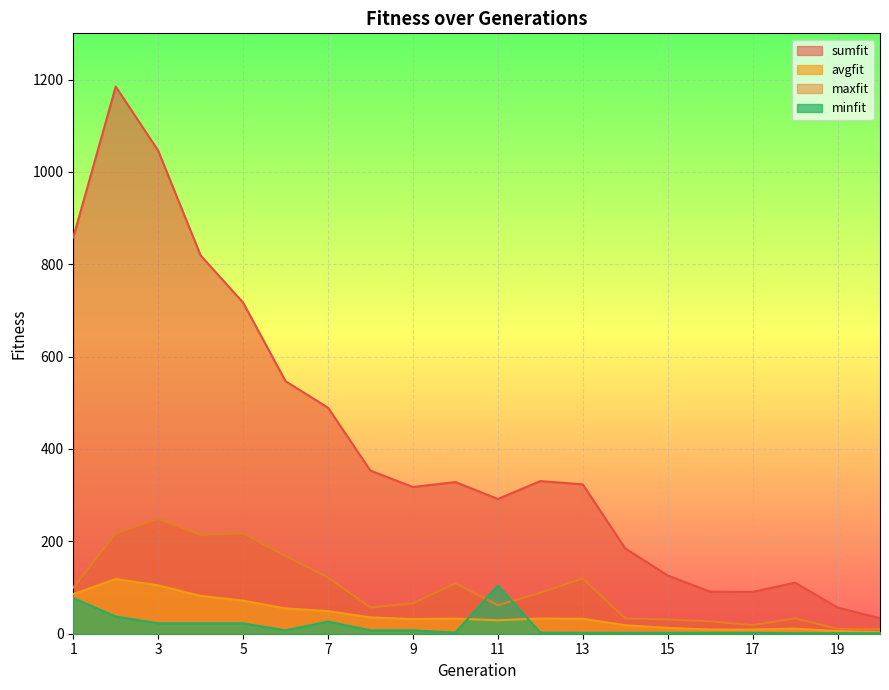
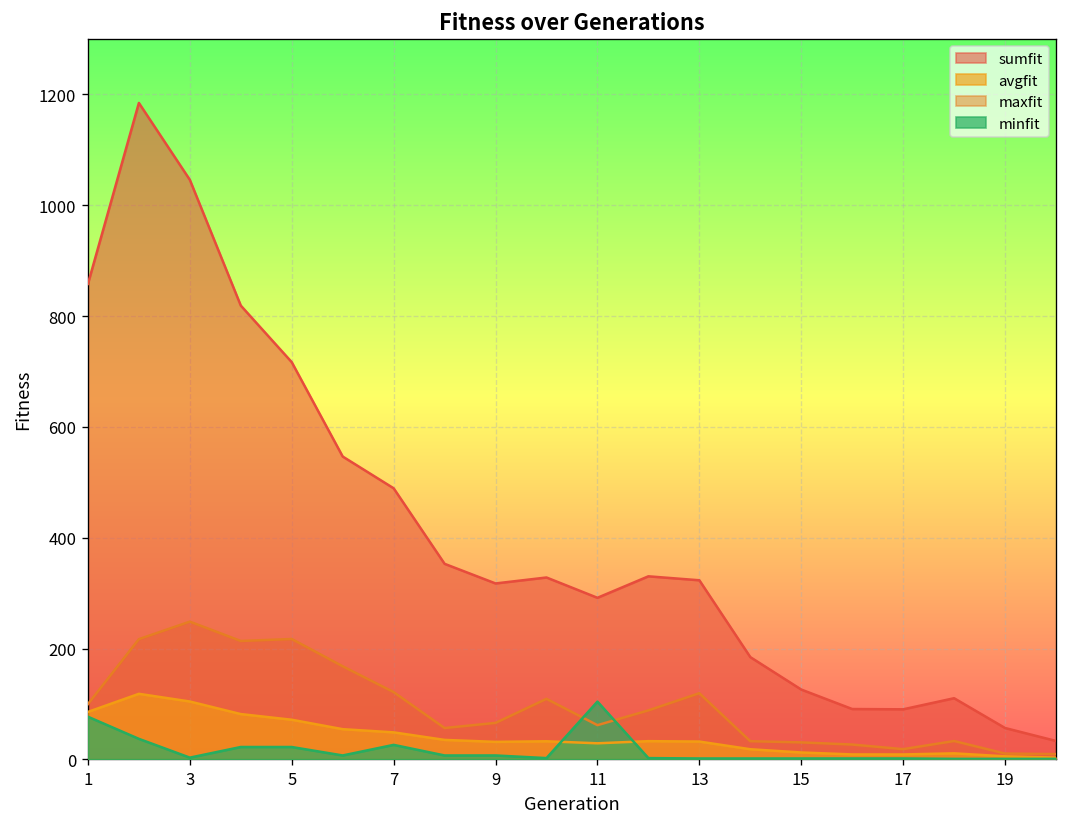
  {
    "minfit": {
      "1": 80,
-     "3": 20,
+     "3": 0,
      "5": 20,
      "7": 30,
      "9": 10,
      "11": 100,
      "13": 0,
      "15": 0,
      "17": 0
    }
  }
